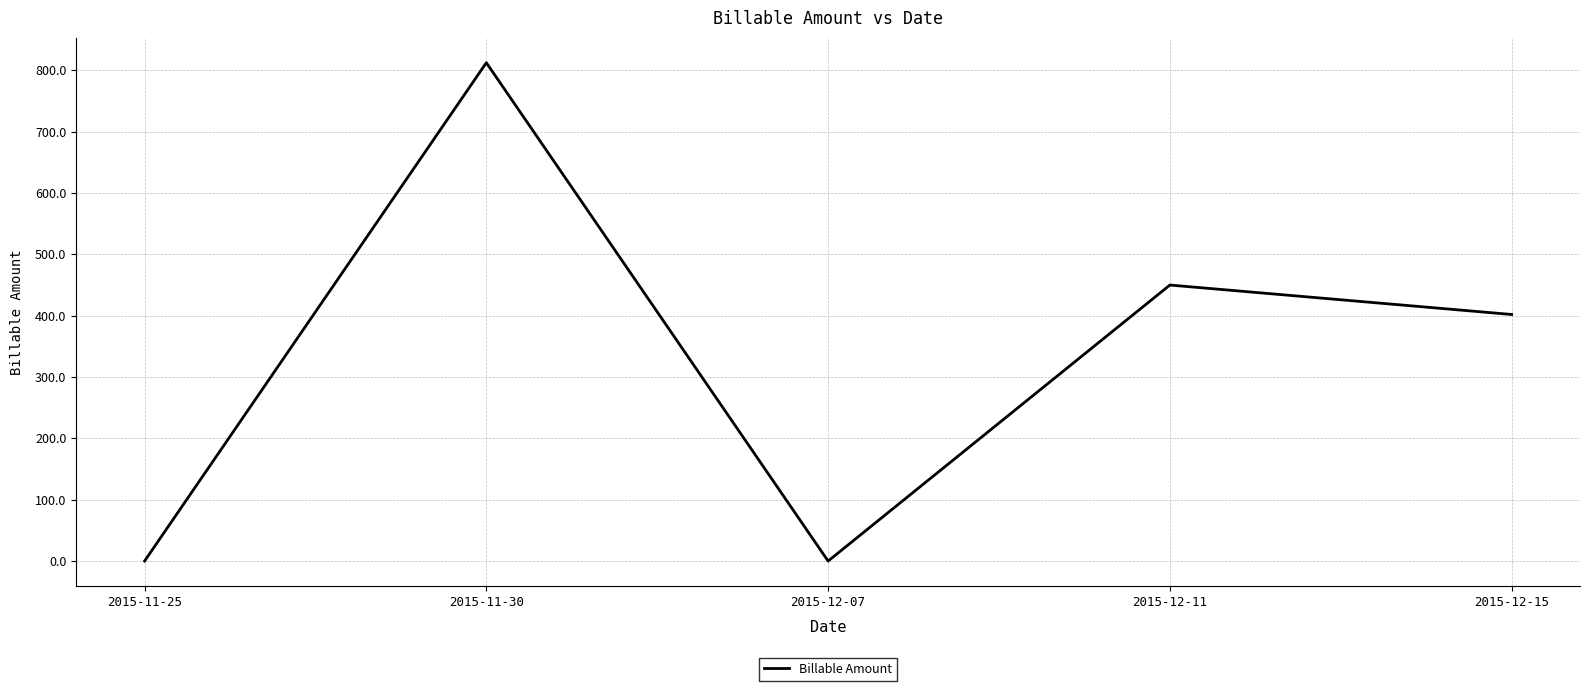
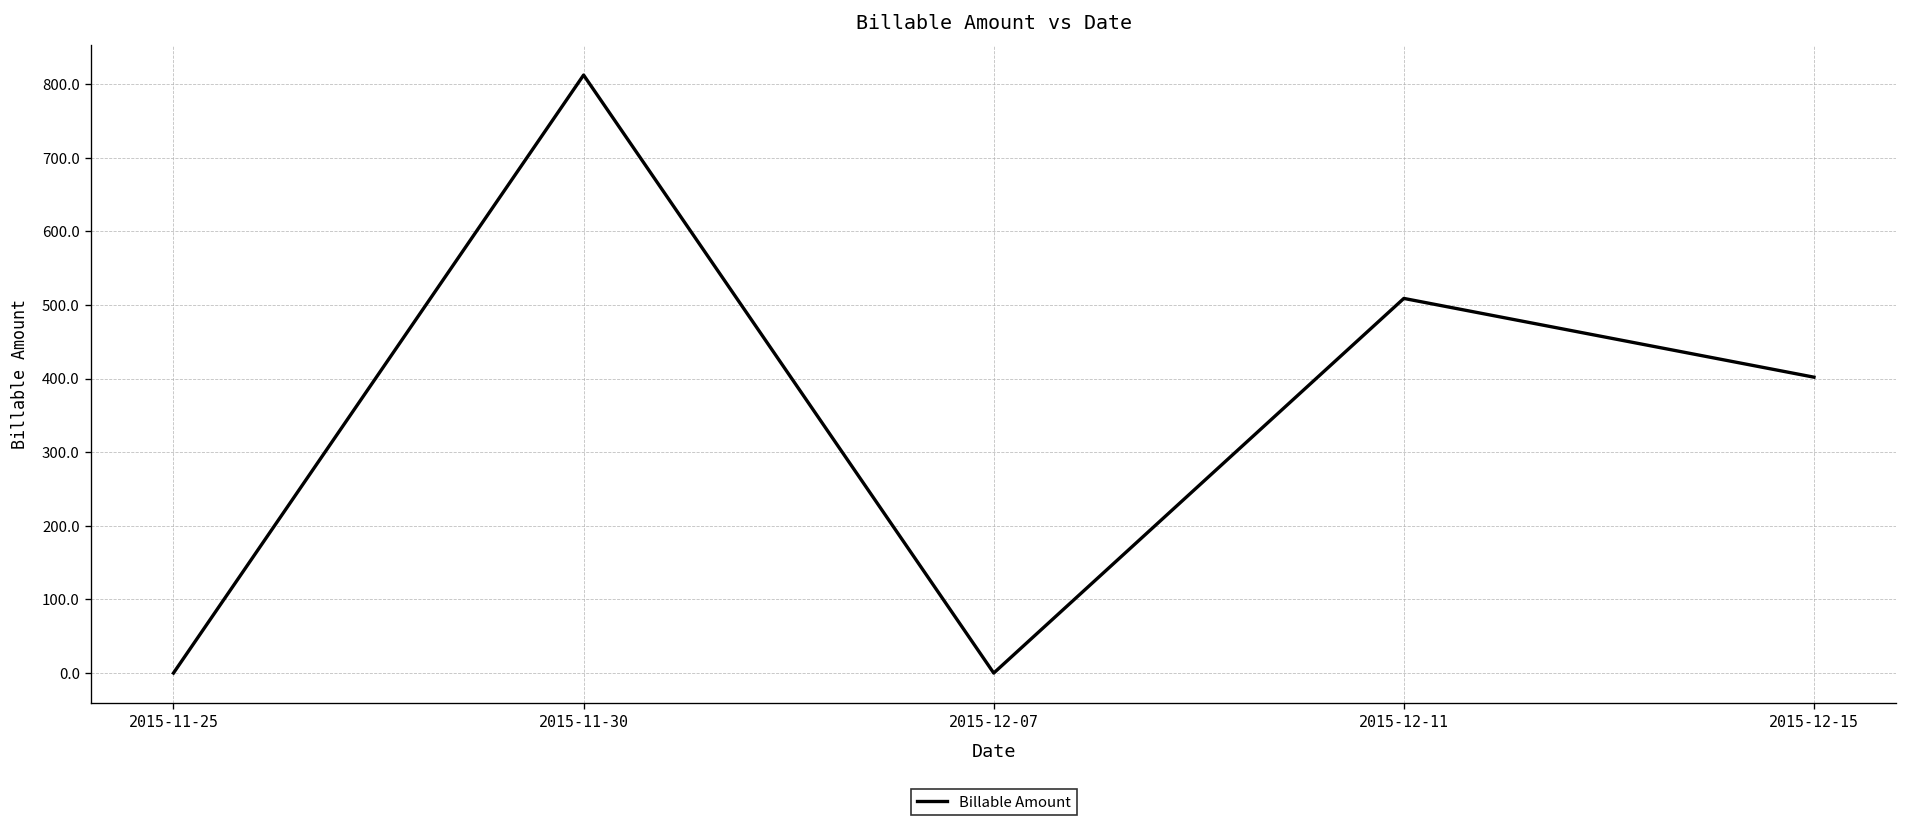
  {
    "2015-11-25": 0,
    "2015-11-30": 810,
    "2015-12-07": 0,
-   "2015-12-11": 450,
+   "2015-12-11": 510,
    "2015-12-15": 400
  }
